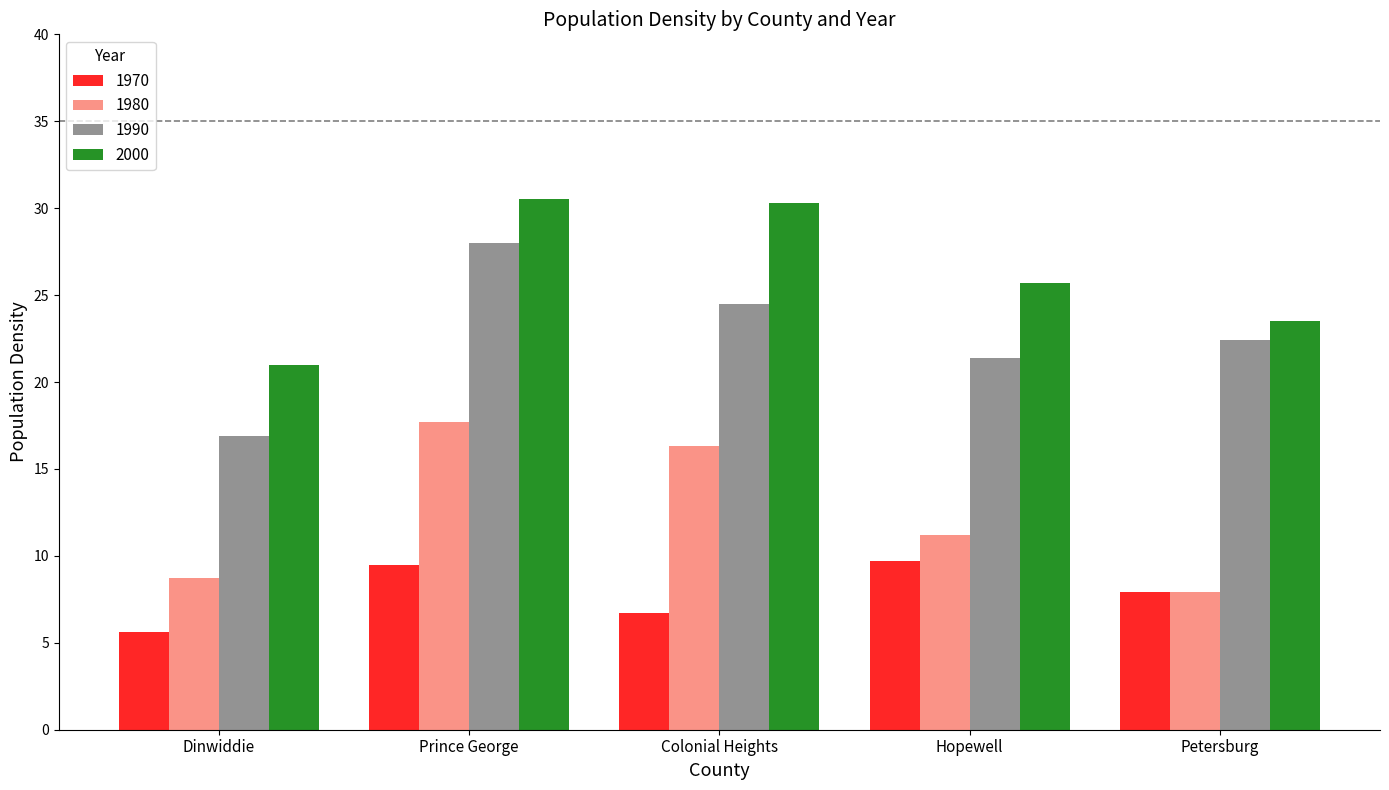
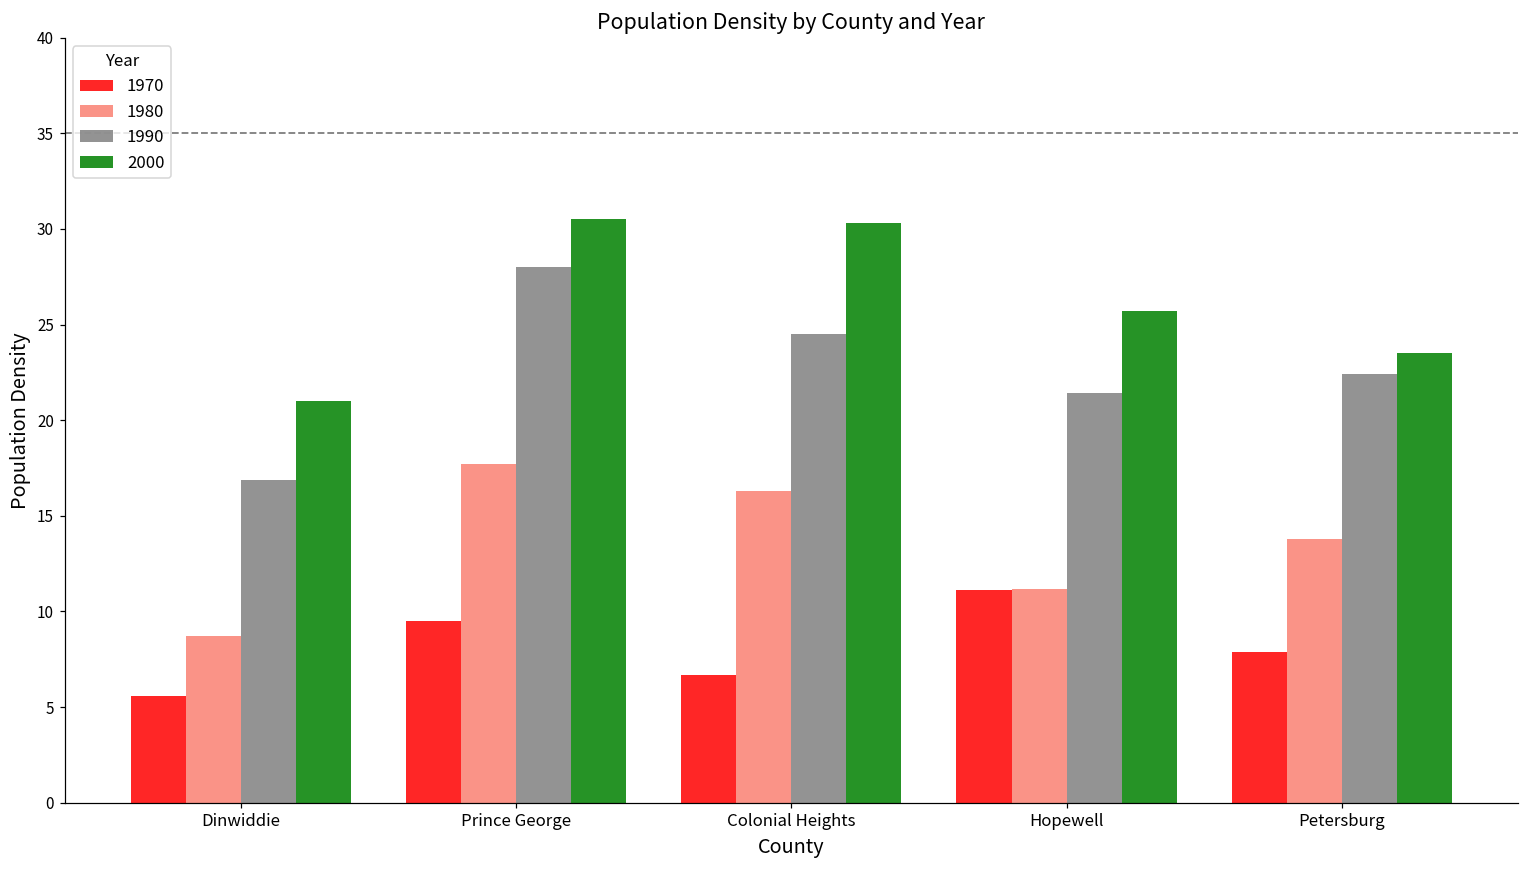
  {
    "1970": {
      "Dinwiddie": 5.6,
      "Prince George": 9.5,
      "Colonial Heights": 6.7,
-     "Hopewell": 9.7,
+     "Hopewell": 11.1,
      "Petersburg": 7.9
    },
    "1980": {
      "Dinwiddie": 8.7,
      "Prince George": 17.7,
      "Colonial Heights": 16.3,
      "Hopewell": 11.2,
-     "Petersburg": 7.9
+     "Petersburg": 13.8
    },
    "1990": {
      "Dinwiddie": 16.9,
      "Prince George": 28.0,
      "Colonial Heights": 24.5,
      "Hopewell": 21.4,
      "Petersburg": 22.4
    },
    "2000": {
      "Dinwiddie": 21.0,
      "Prince George": 30.5,
      "Colonial Heights": 30.3,
      "Hopewell": 25.7,
      "Petersburg": 23.5
    }
  }
